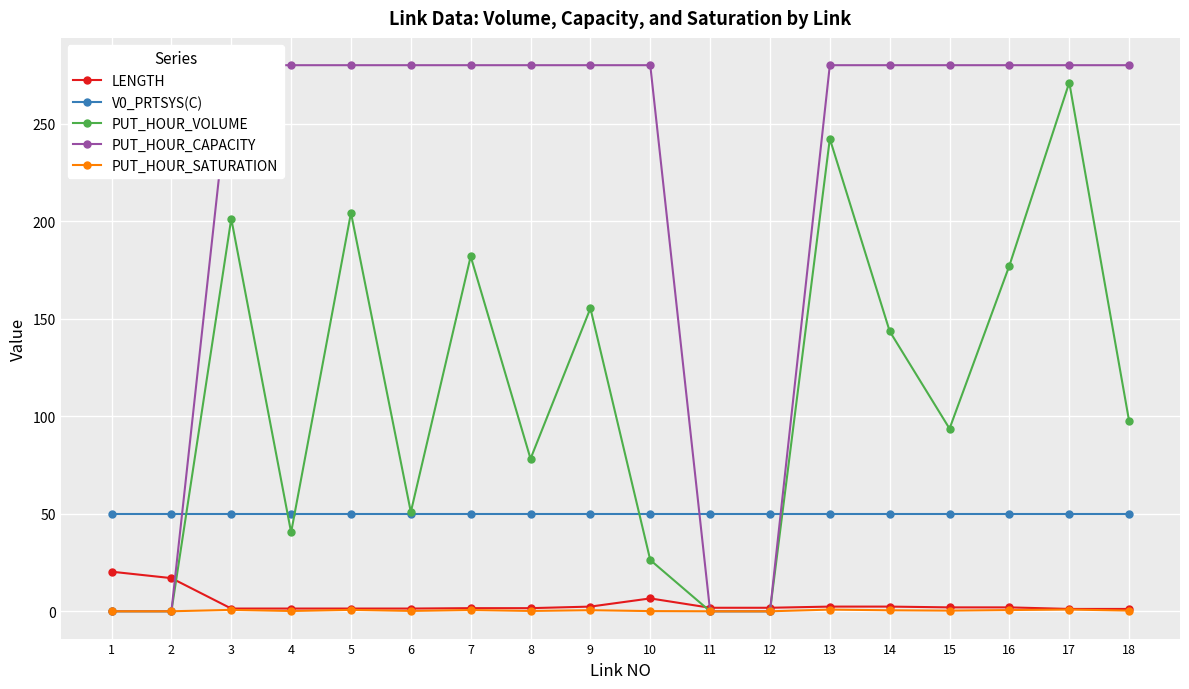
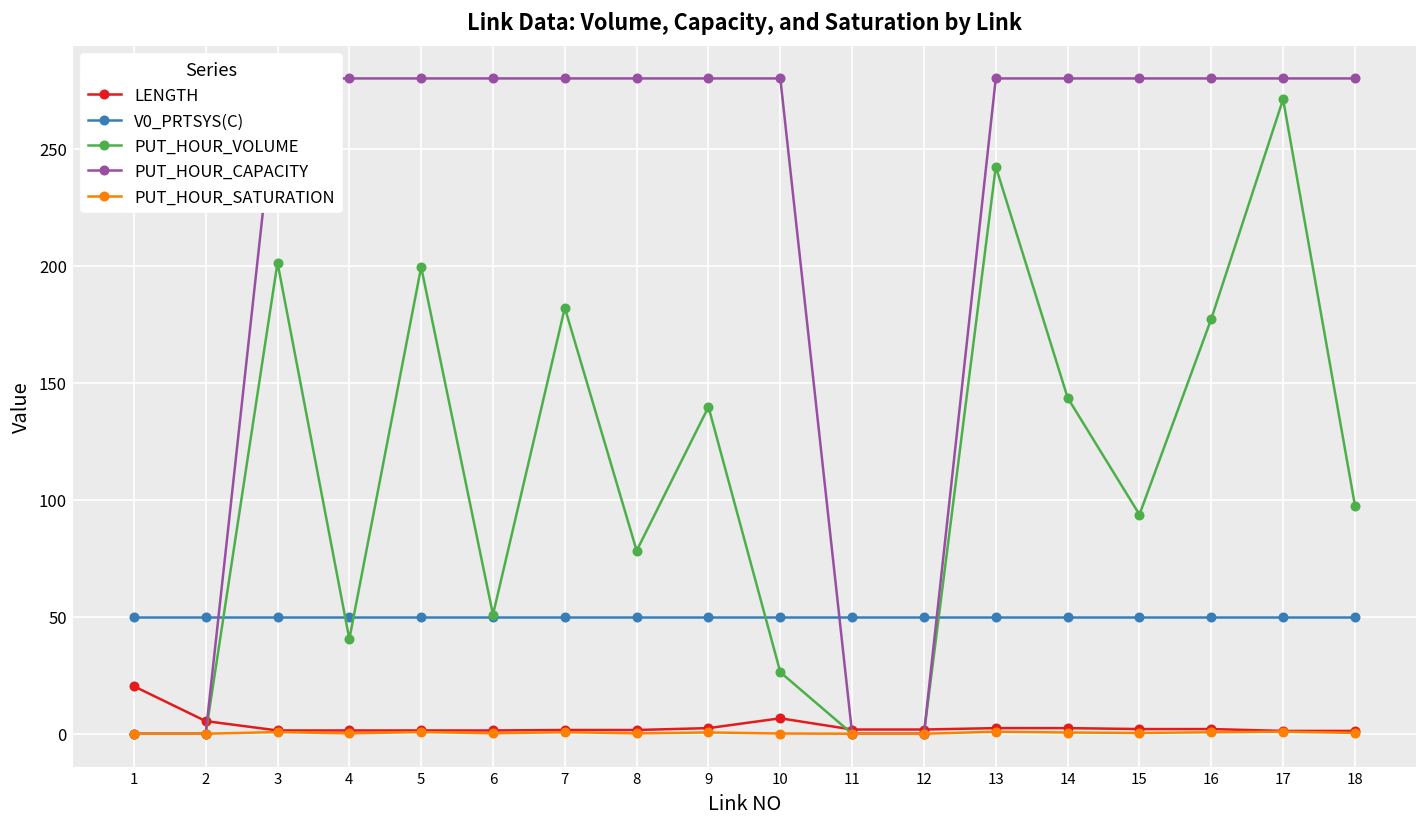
  {
    "LENGTH": {
      "1": 20,
-     "2": 17,
+     "2": 5,
      "8": 2,
      "9": 2,
      "10": 7,
      "11": 2,
      "12": 2,
      "13": 2,
      "14": 2,
      "15": 2,
      "16": 2
    },
    "V0_PRTSYS(C)": {
      "1": 50,
      "2": 50,
      "3": 50,
      "4": 50,
      "5": 50,
      "7": 50,
      "8": 50,
      "9": 50,
      "10": 50,
      "11": 50,
      "12": 50,
      "13": 50,
      "14": 50,
      "15": 50,
      "16": 50,
      "17": 50,
      "18": 50
    },
    "PUT_HOUR_VOLUME": {
      "3": 201,
      "4": 40,
-     "5": 204,
+     "5": 199,
      "7": 182,
      "8": 78,
-     "9": 155,
+     "9": 140,
      "10": 26,
      "13": 242,
      "14": 144,
      "15": 94,
      "16": 177,
      "17": 271,
      "18": 97
    },
    "PUT_HOUR_CAPACITY": {
      "4": 280,
      "5": 280,
      "6": 280,
      "7": 280,
      "8": 280,
      "9": 280,
      "10": 280,
      "13": 280,
      "14": 280,
      "15": 280,
      "16": 280,
      "17": 280,
      "18": 280
    },
    "PUT_HOUR_SATURATION": {
      "8": 0,
      "9": 1,
      "10": 0,
      "13": 1,
      "14": 1,
      "15": 0,
      "16": 1
    }
  }
